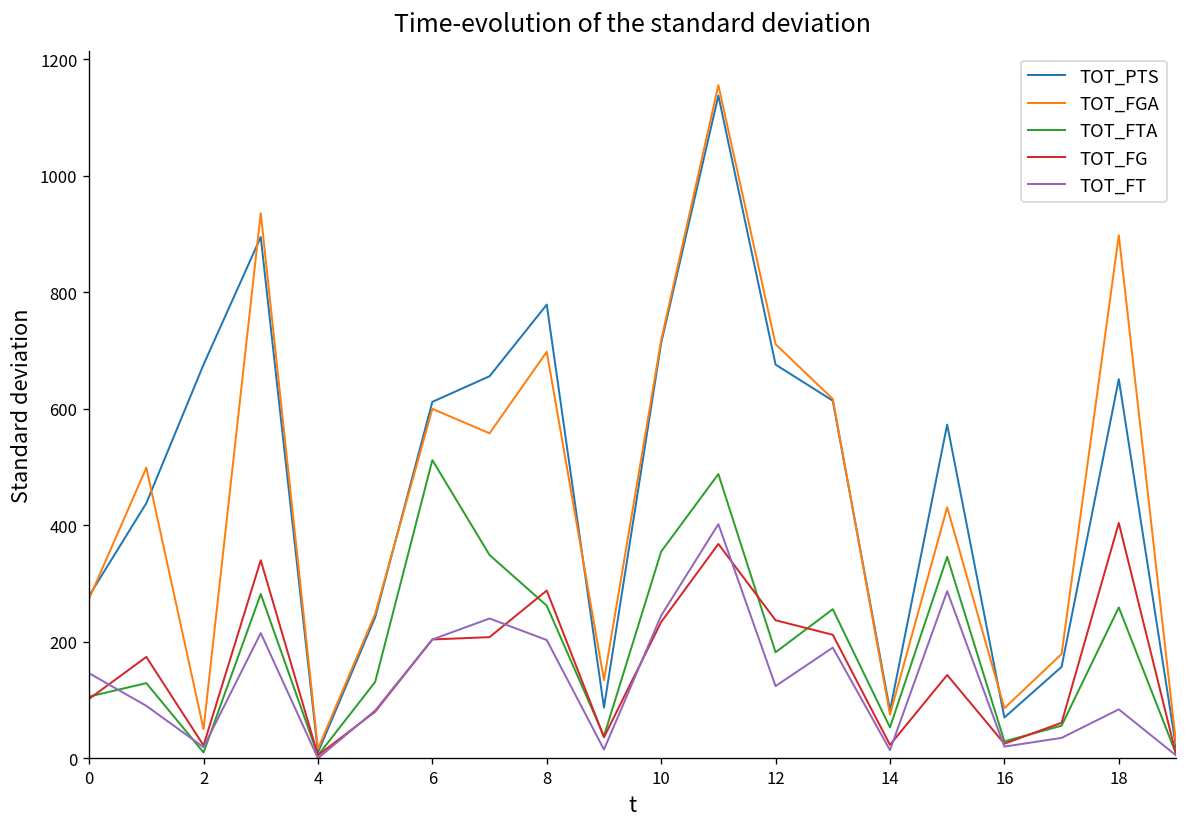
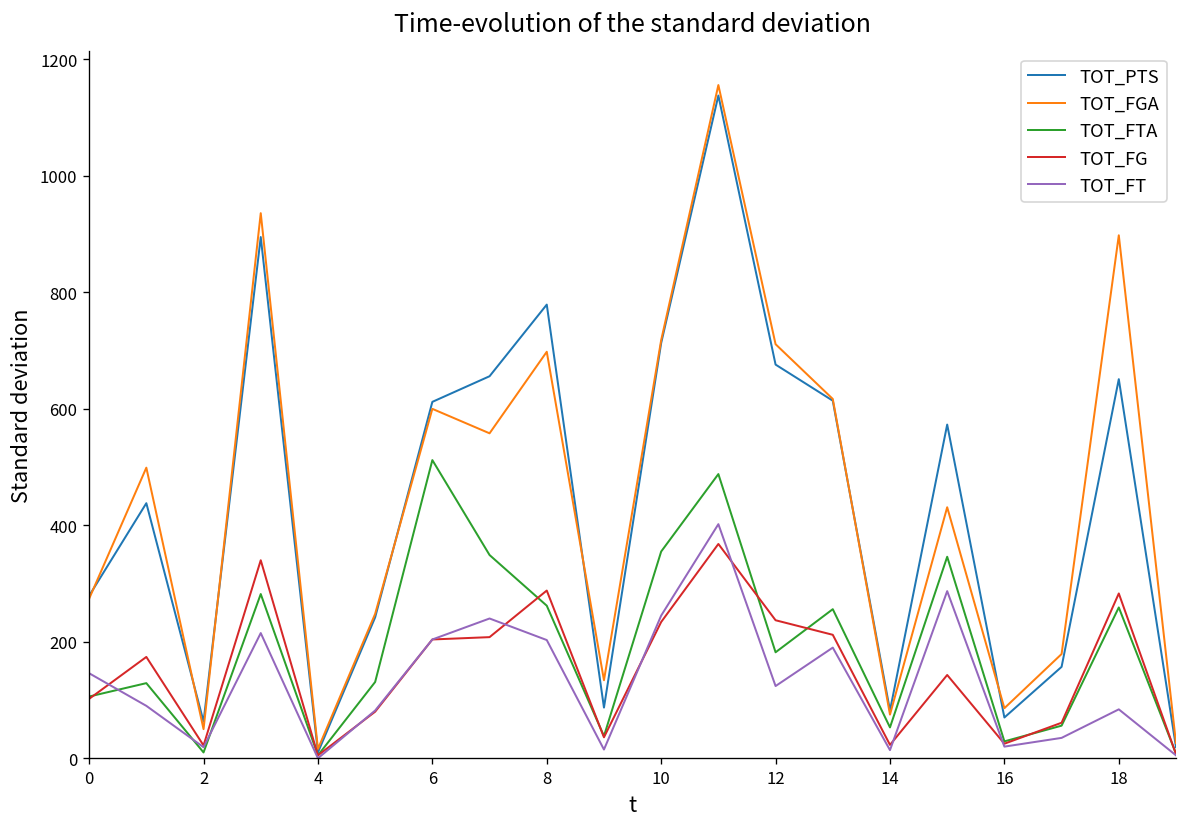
  {
    "TOT_PTS": {
-     "2": 680,
+     "2": 60,
      "6": 610,
      "8": 780,
      "12": 680,
      "14": 80,
      "16": 70,
      "18": 650
    },
    "TOT_FGA": {
      "2": 50,
      "4": 20,
      "6": 600,
      "8": 700,
      "12": 710,
      "14": 80,
      "16": 90,
      "18": 900
    },
    "TOT_FTA": {
      "2": 10,
      "6": 510,
      "8": 260,
      "10": 360,
      "12": 180,
      "14": 50,
      "18": 260
    },
    "TOT_FG": {
      "8": 290,
      "10": 230,
      "12": 240,
      "14": 20,
-     "18": 400
+     "18": 280
    },
    "TOT_FT": {
      "0": 150,
      "8": 200,
      "10": 250,
      "12": 120,
      "14": 10,
      "18": 80
    }
  }
